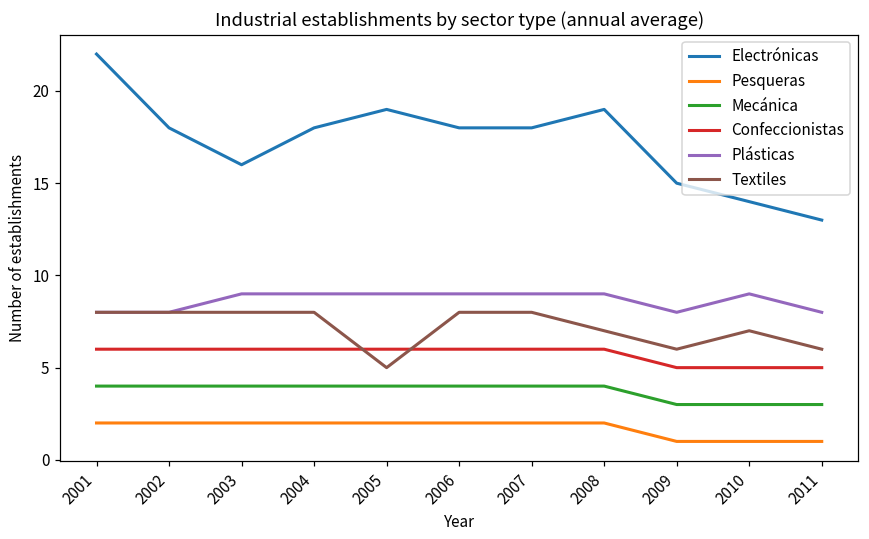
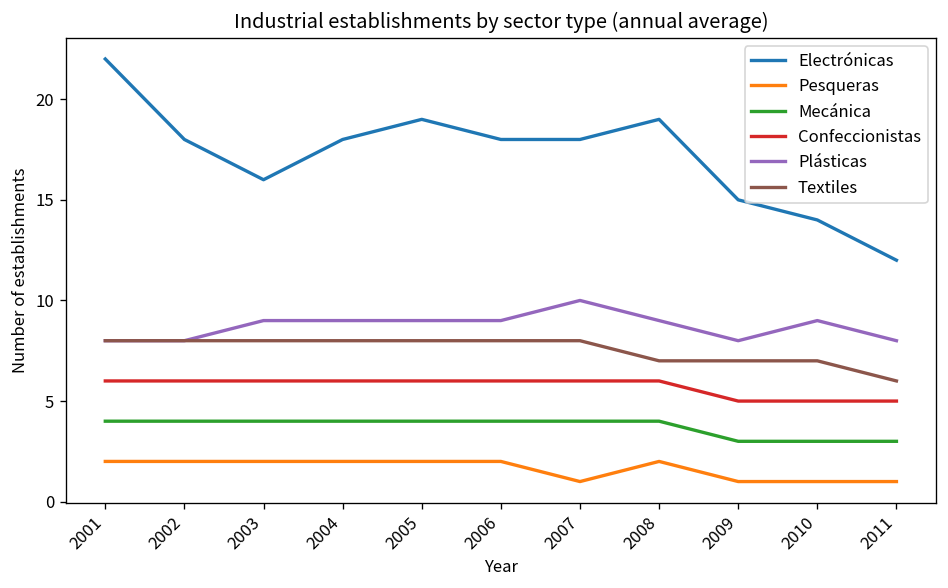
  {
    "Electrónicas": {
      "2001": 22,
      "2002": 18,
      "2003": 16,
      "2004": 18,
      "2005": 19,
      "2006": 18,
      "2007": 18,
      "2008": 19,
      "2009": 15,
      "2010": 14,
-     "2011": 13
+     "2011": 12
    },
    "Pesqueras": {
      "2001": 2,
      "2002": 2,
      "2003": 2,
      "2004": 2,
      "2005": 2,
      "2006": 2,
-     "2007": 2,
+     "2007": 1,
      "2008": 2,
      "2009": 1,
      "2010": 1,
      "2011": 1
    },
    "Mecánica": {
      "2001": 4,
      "2002": 4,
      "2003": 4,
      "2004": 4,
      "2005": 4,
      "2006": 4,
      "2007": 4,
      "2008": 4,
      "2009": 3,
      "2010": 3,
      "2011": 3
    },
    "Confeccionistas": {
      "2001": 6,
      "2002": 6,
      "2003": 6,
      "2004": 6,
      "2005": 6,
      "2006": 6,
      "2007": 6,
      "2008": 6,
      "2009": 5,
      "2010": 5,
      "2011": 5
    },
    "Plásticas": {
      "2003": 9,
      "2004": 9,
      "2005": 9,
      "2006": 9,
-     "2007": 9,
+     "2007": 10,
      "2008": 9,
      "2009": 8,
      "2010": 9,
      "2011": 8
    },
    "Textiles": {
      "2003": 8,
      "2004": 8,
-     "2005": 5,
+     "2005": 8,
      "2006": 8,
      "2007": 8,
      "2008": 7,
-     "2009": 6,
+     "2009": 7,
      "2010": 7,
      "2011": 6
    }
  }
